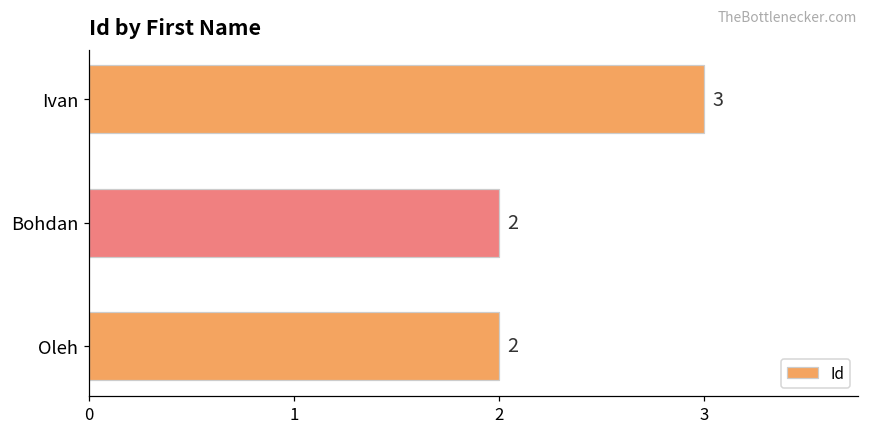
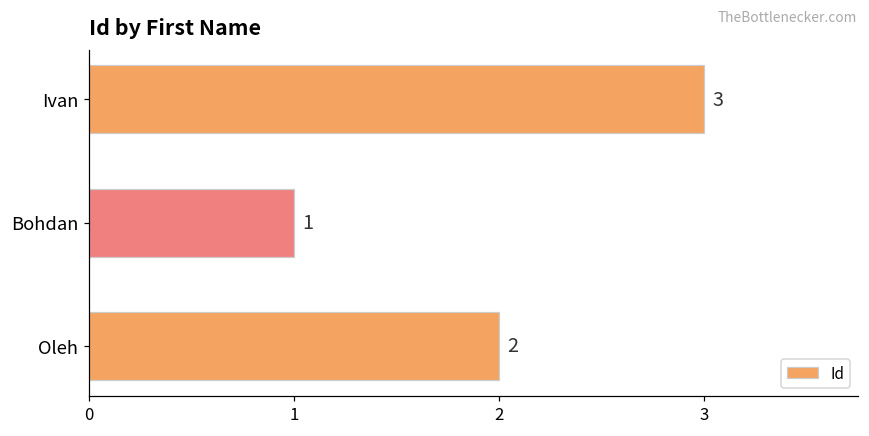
  {
    "Ivan": 3,
-   "Bohdan": 2,
+   "Bohdan": 1,
    "Oleh": 2
  }
